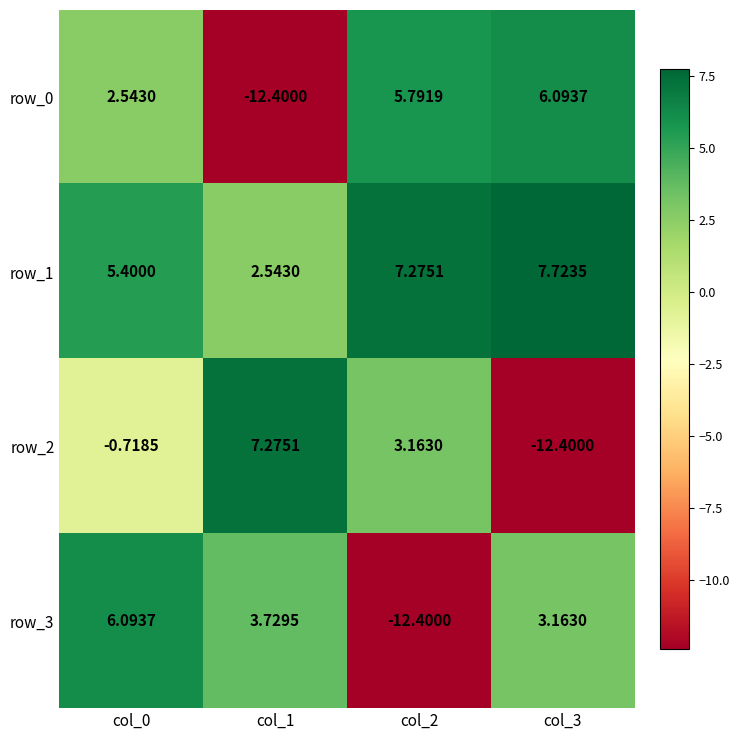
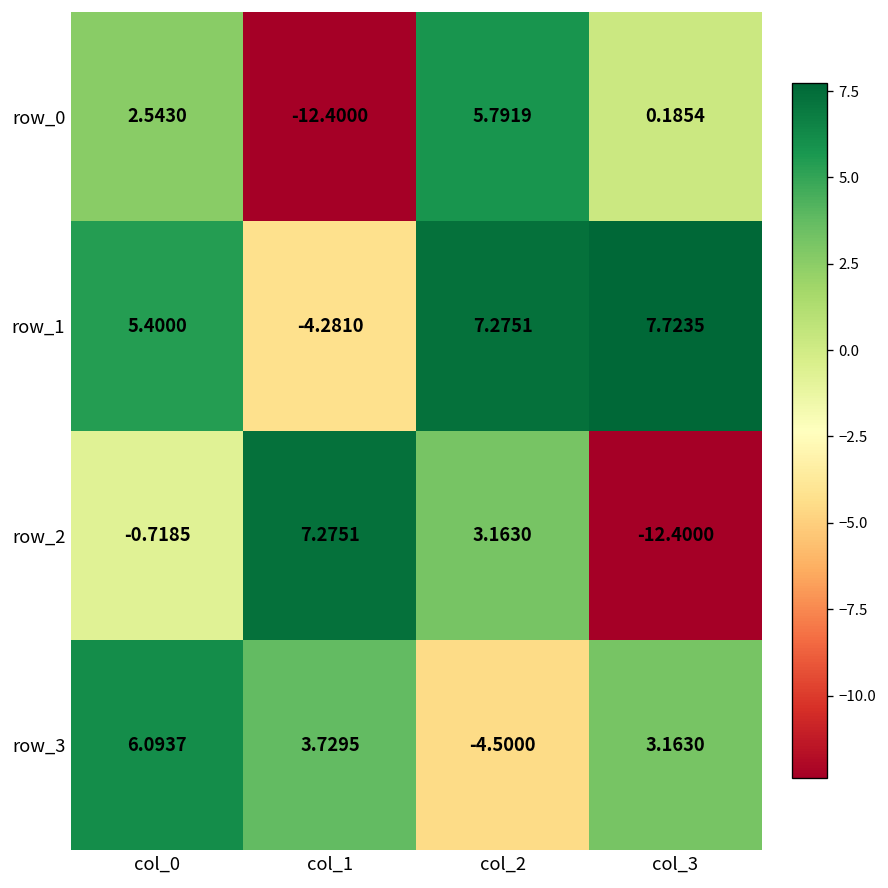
  {
    "row_0": {
      "col_0": 2.5430,
      "col_1": -12.4000,
      "col_2": 5.7919,
-     "col_3": 6.0937
+     "col_3": 0.1854
    },
    "row_1": {
      "col_0": 5.4000,
-     "col_1": 2.5430,
+     "col_1": -4.2810,
      "col_2": 7.2751,
      "col_3": 7.7235
    },
    "row_2": {
      "col_0": -0.7185,
      "col_1": 7.2751,
      "col_2": 3.1630,
      "col_3": -12.4000
    },
    "row_3": {
      "col_0": 6.0937,
      "col_1": 3.7295,
-     "col_2": -12.4000,
+     "col_2": -4.5000,
      "col_3": 3.1630
    }
  }
